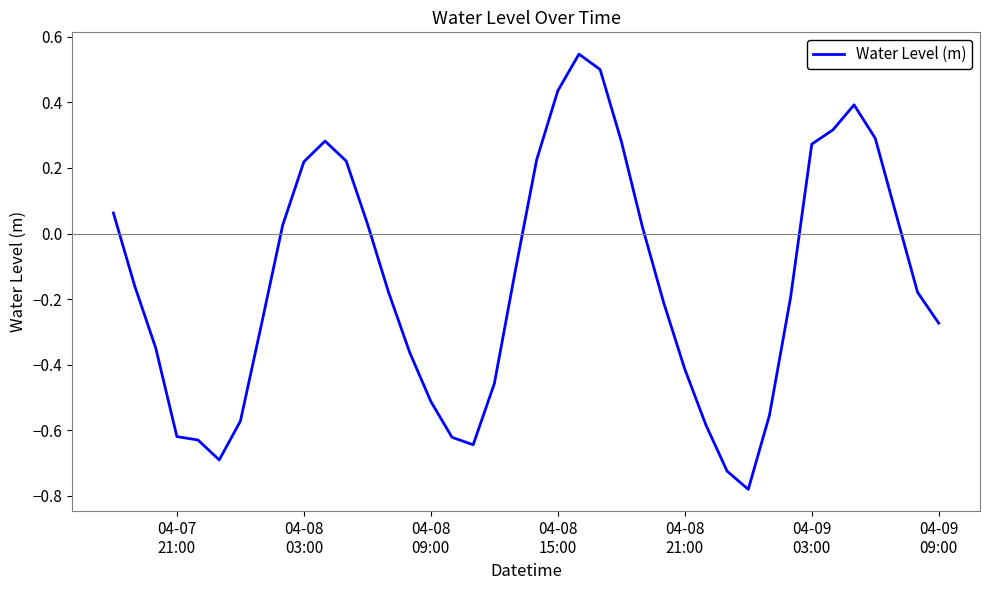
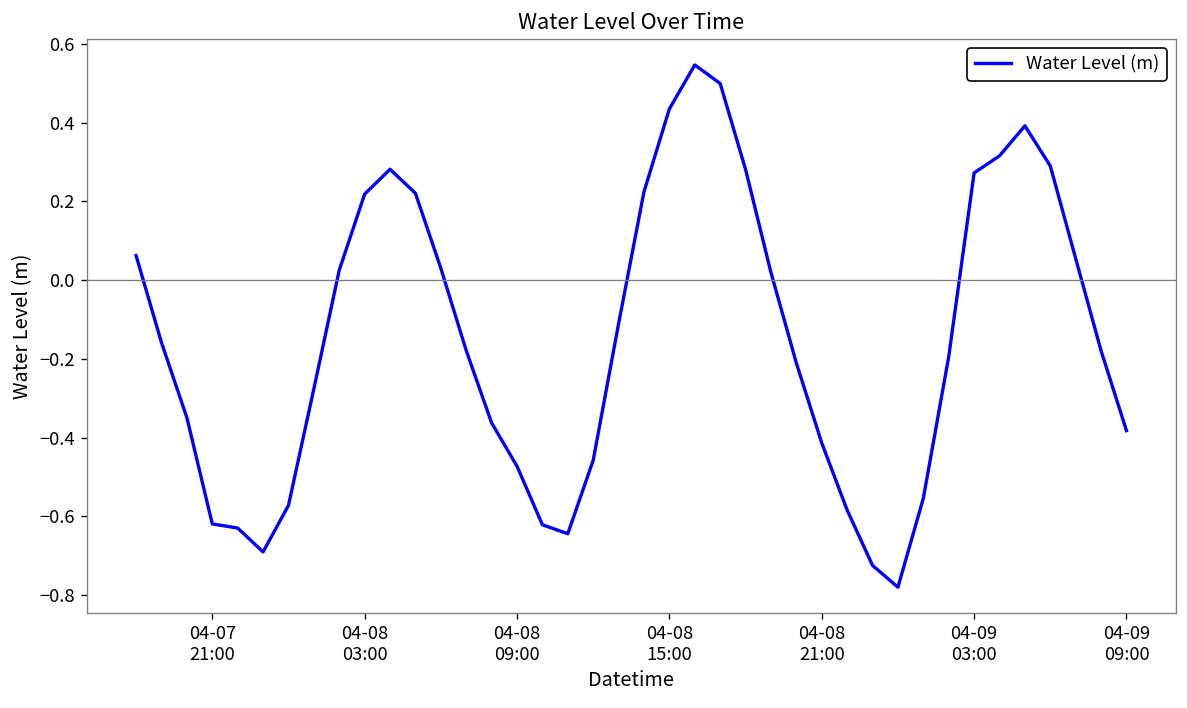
  {
    "04-07 21:00": -0.62,
    "04-08 03:00": 0.22,
-   "04-08 09:00": -0.51,
+   "04-08 09:00": -0.47,
    "04-08 15:00": 0.44,
    "04-08 21:00": -0.41,
    "04-09 03:00": 0.27,
-   "04-09 09:00": -0.27
+   "04-09 09:00": -0.38
  }
